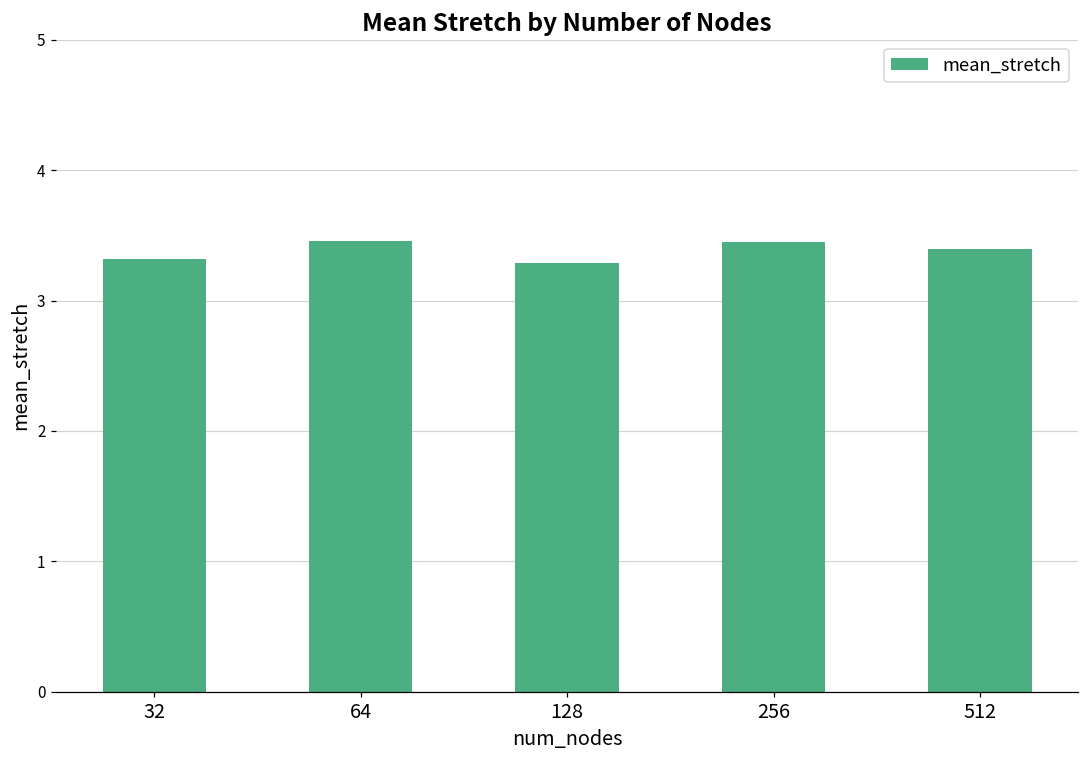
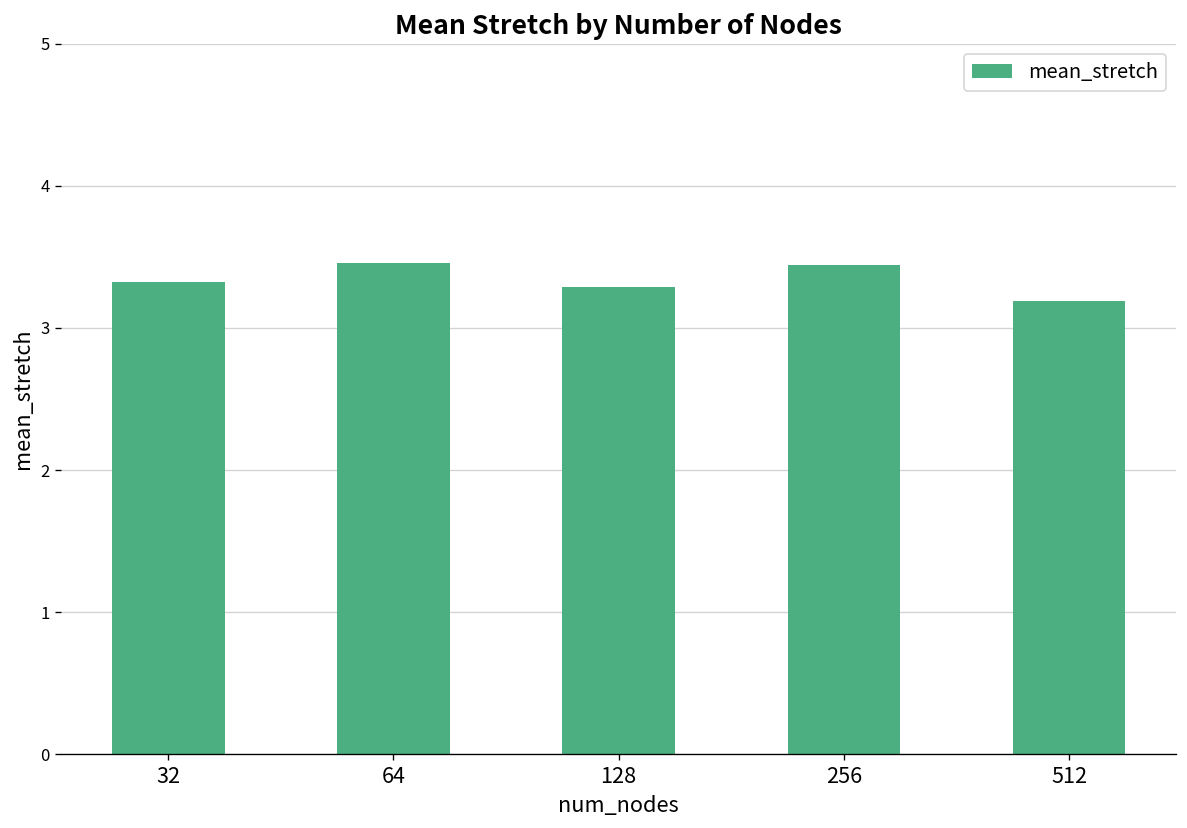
  {
    "32": 3.32,
    "64": 3.46,
    "128": 3.29,
    "256": 3.45,
-   "512": 3.39
+   "512": 3.19
  }
